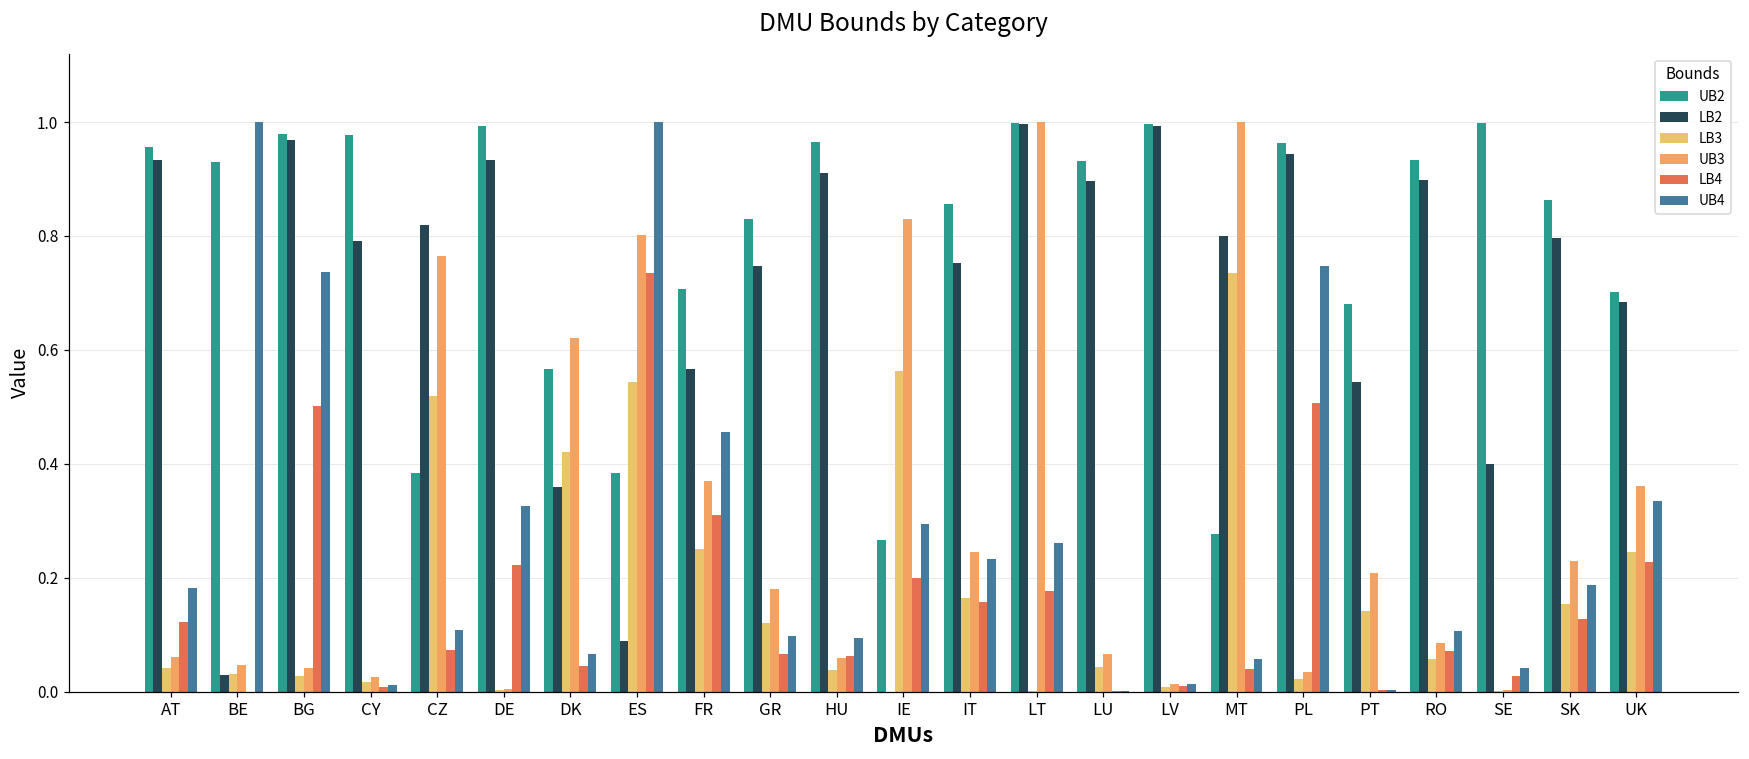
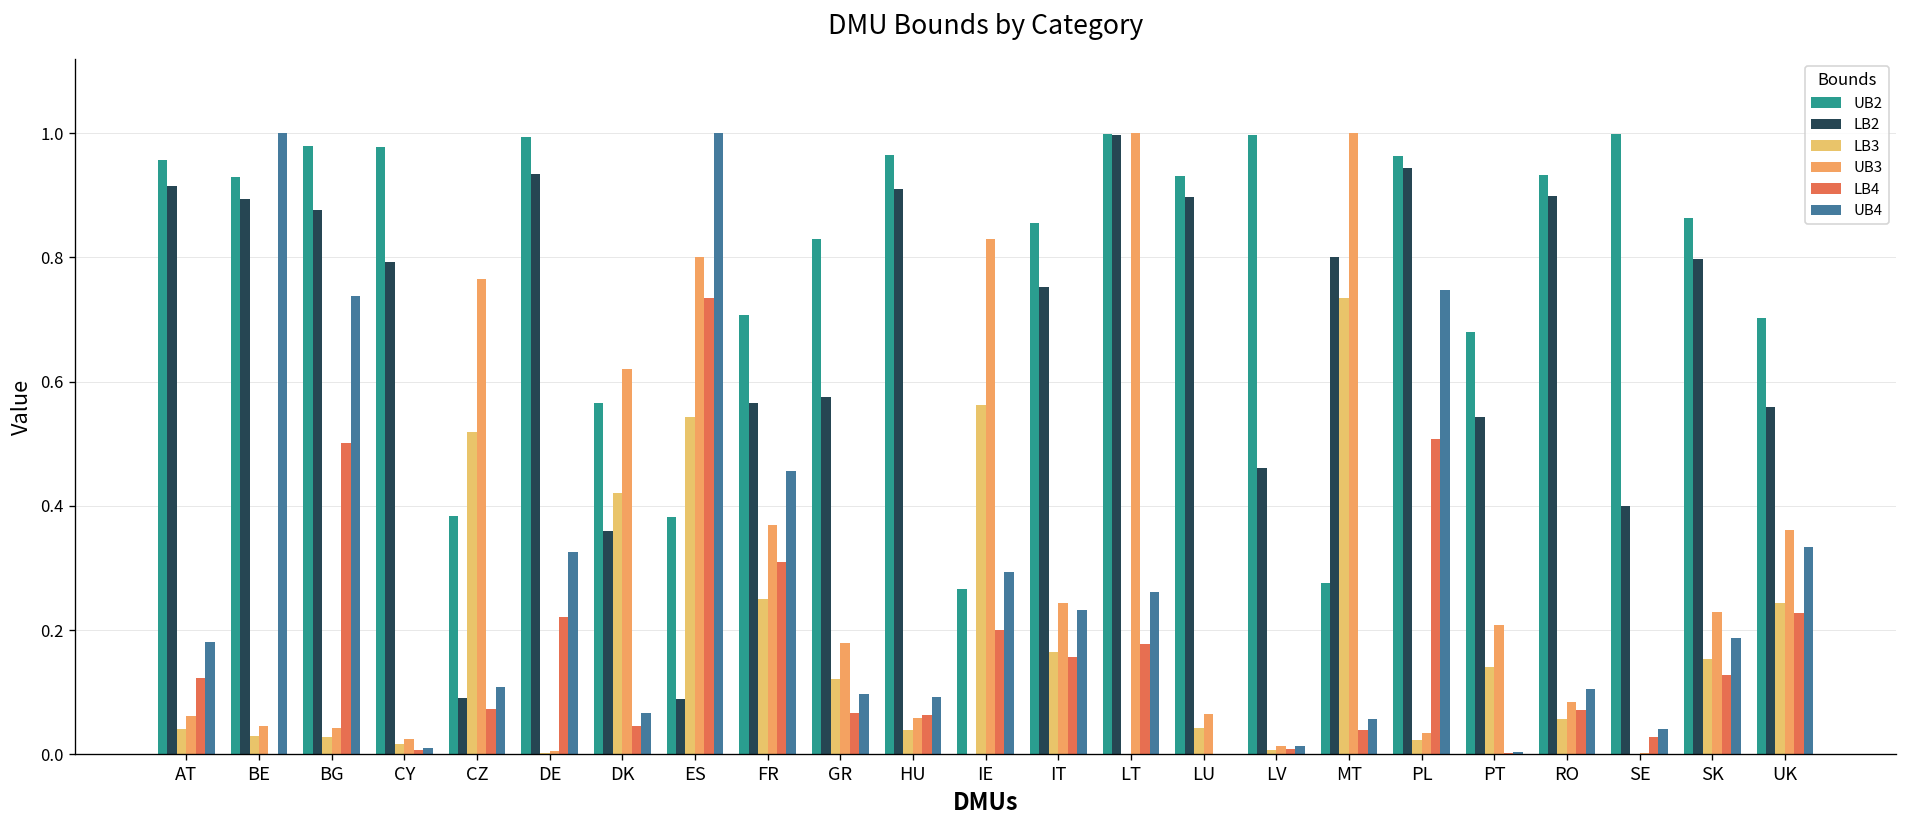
  {
    "LB2": {
-     "AT": 0.93,
-     "BE": 0.03,
-     "BG": 0.97,
+     "AT": 0.91,
+     "BE": 0.89,
+     "BG": 0.88,
      "CY": 0.79,
-     "CZ": 0.82,
+     "CZ": 0.09,
      "DE": 0.93,
      "DK": 0.36,
      "ES": 0.09,
      "FR": 0.57,
-     "GR": 0.75,
+     "GR": 0.58,
      "HU": 0.91,
      "IE": 0.00,
      "IT": 0.75,
      "LT": 1.00,
      "LU": 0.90,
-     "LV": 0.99,
+     "LV": 0.46,
      "MT": 0.80,
      "PL": 0.94,
      "PT": 0.54,
      "RO": 0.90,
      "SE": 0.40,
      "SK": 0.80,
-     "UK": 0.68
+     "UK": 0.56
    }
  }
